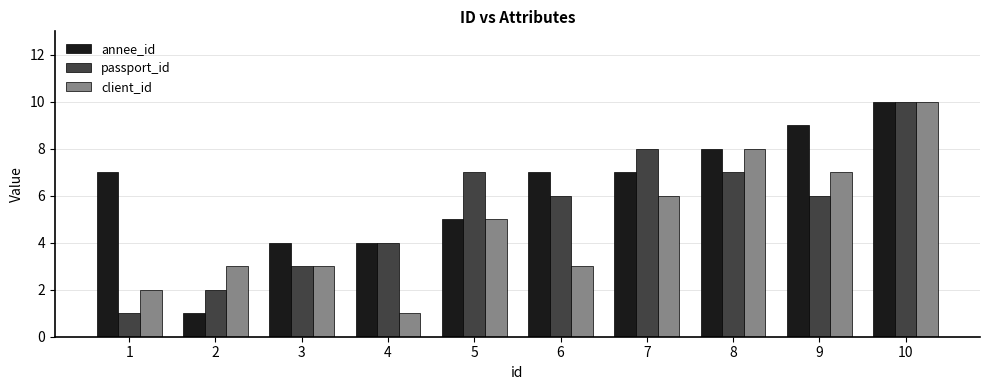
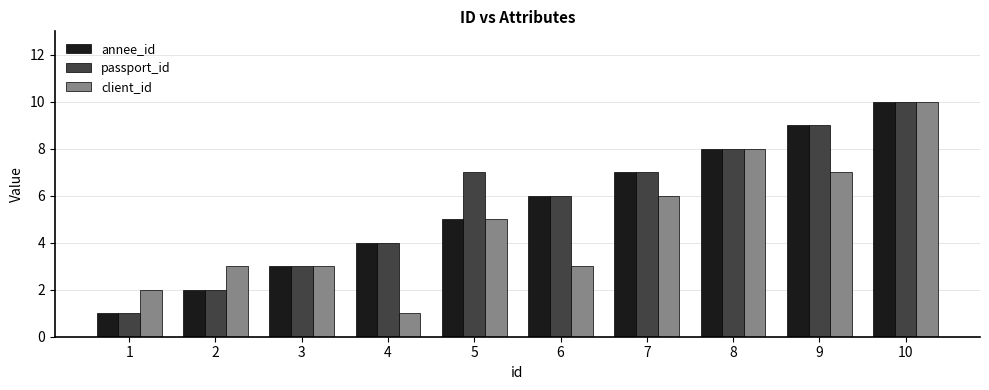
  {
    "annee_id": {
-     "1": 7,
-     "2": 1,
-     "3": 4,
+     "1": 1,
+     "2": 2,
+     "3": 3,
      "4": 4,
      "5": 5,
-     "6": 7,
+     "6": 6,
      "7": 7,
      "8": 8,
      "9": 9,
      "10": 10
    },
    "passport_id": {
      "1": 1,
      "2": 2,
      "3": 3,
      "4": 4,
      "5": 7,
      "6": 6,
-     "7": 8,
-     "8": 7,
-     "9": 6,
+     "7": 7,
+     "8": 8,
+     "9": 9,
      "10": 10
    },
    "client_id": {
      "1": 2,
      "2": 3,
      "3": 3,
      "4": 1,
      "5": 5,
      "6": 3,
      "7": 6,
      "8": 8,
      "9": 7,
      "10": 10
    }
  }
